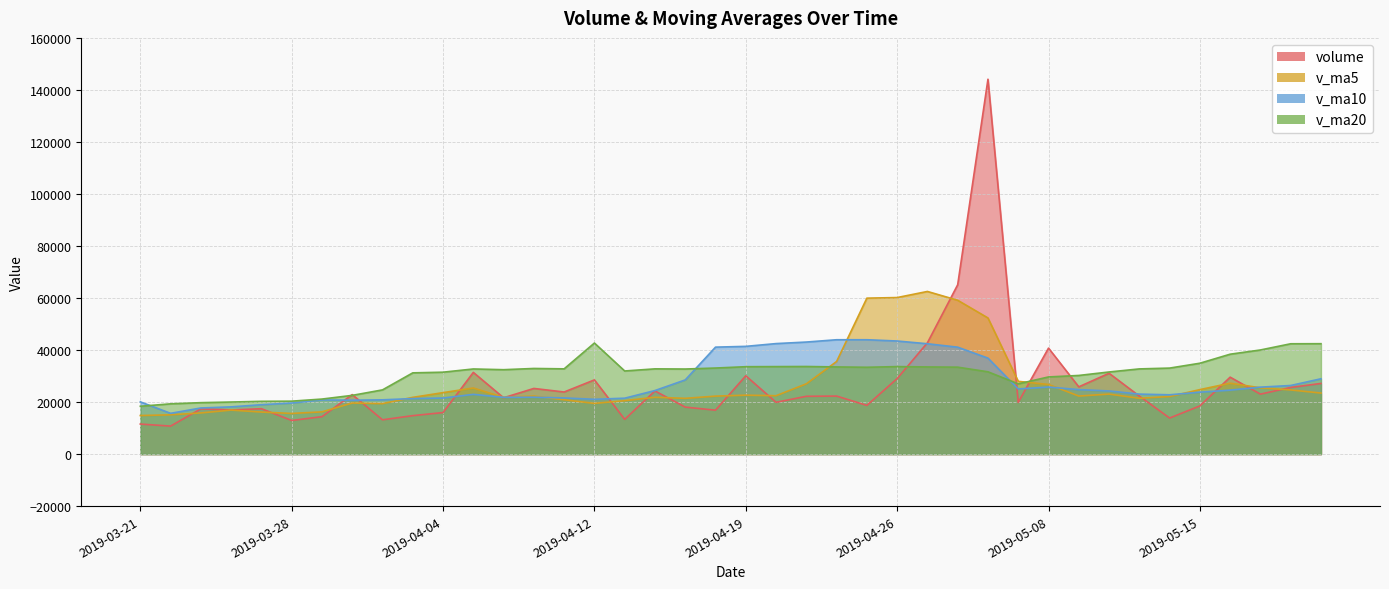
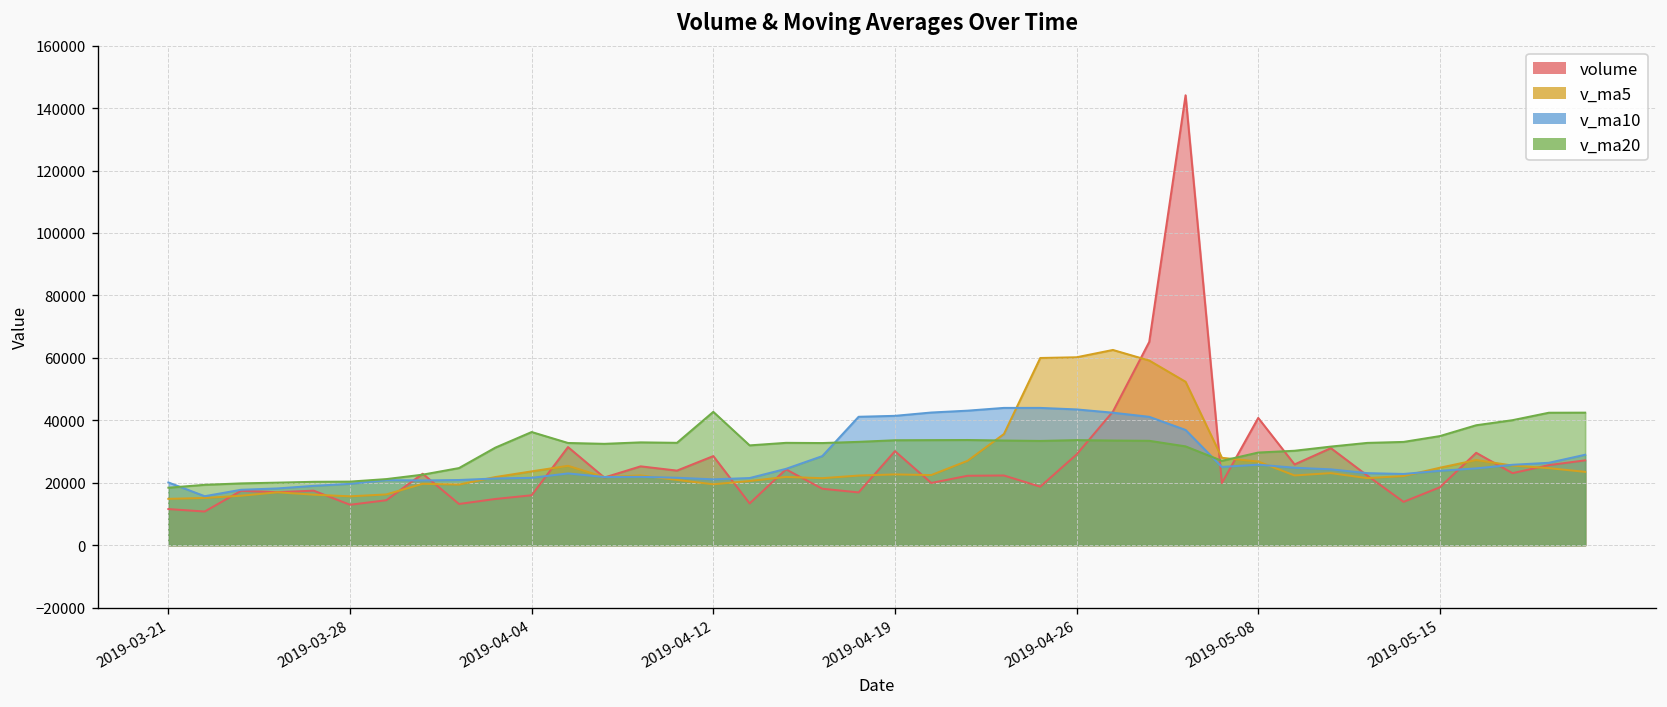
  {
    "volume": {
      "2019-03-21": 12000,
      "2019-03-28": 13000,
      "2019-04-04": 16000,
      "2019-04-12": 29000,
      "2019-04-19": 30000,
      "2019-04-26": 29000,
      "2019-05-08": 41000,
      "2019-05-15": 19000
    },
    "v_ma5": {
      "2019-03-21": 15000,
      "2019-03-28": 16000,
      "2019-04-04": 24000,
      "2019-04-12": 19000,
      "2019-04-19": 23000,
      "2019-04-26": 60000,
      "2019-05-15": 25000
    },
    "v_ma10": {
      "2019-03-21": 20000,
      "2019-04-04": 22000,
      "2019-04-12": 21000,
      "2019-04-19": 41000,
      "2019-04-26": 43000,
      "2019-05-15": 24000
    },
    "v_ma20": {
      "2019-03-21": 18000,
-     "2019-04-04": 31000,
+     "2019-04-04": 36000,
      "2019-04-12": 43000,
      "2019-04-19": 34000,
      "2019-04-26": 34000,
      "2019-05-08": 30000,
      "2019-05-15": 35000
    }
  }
